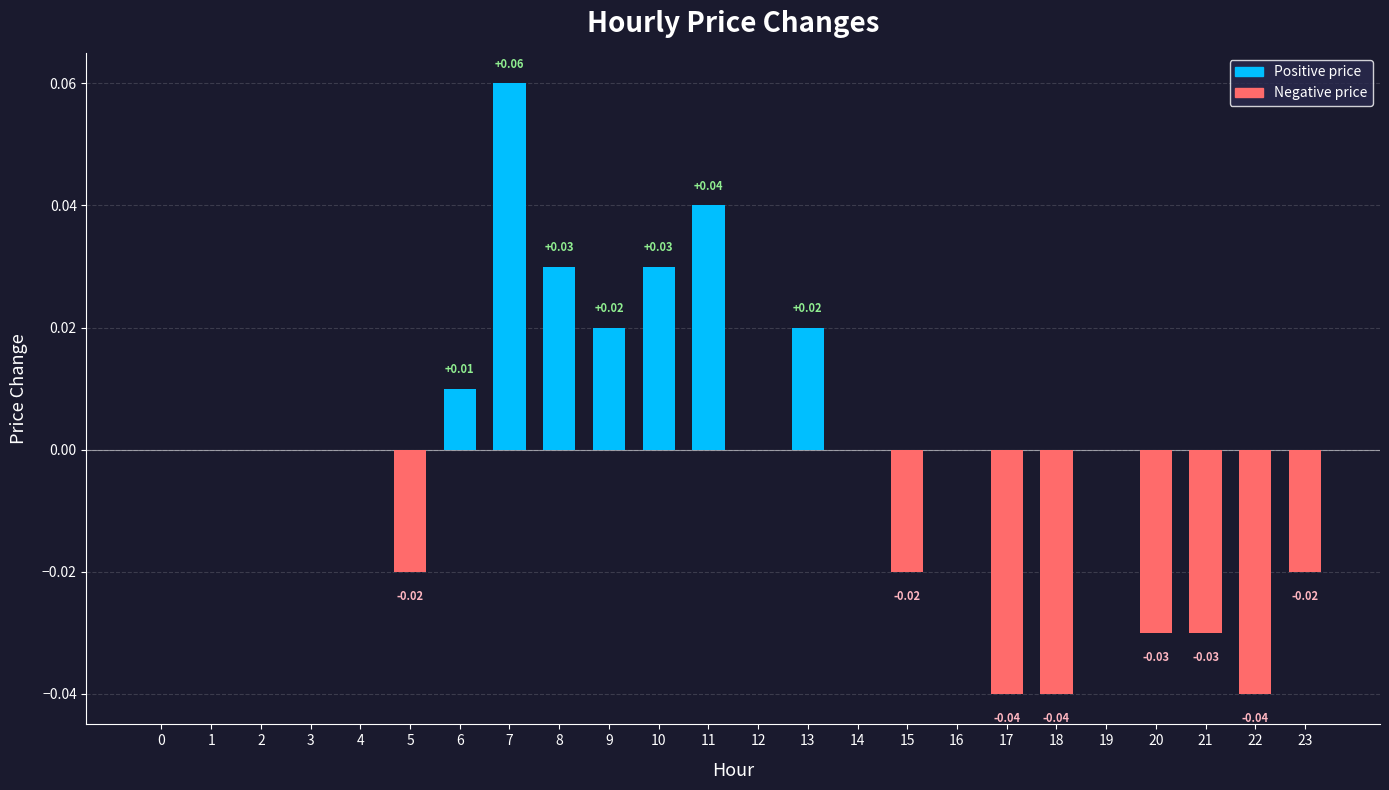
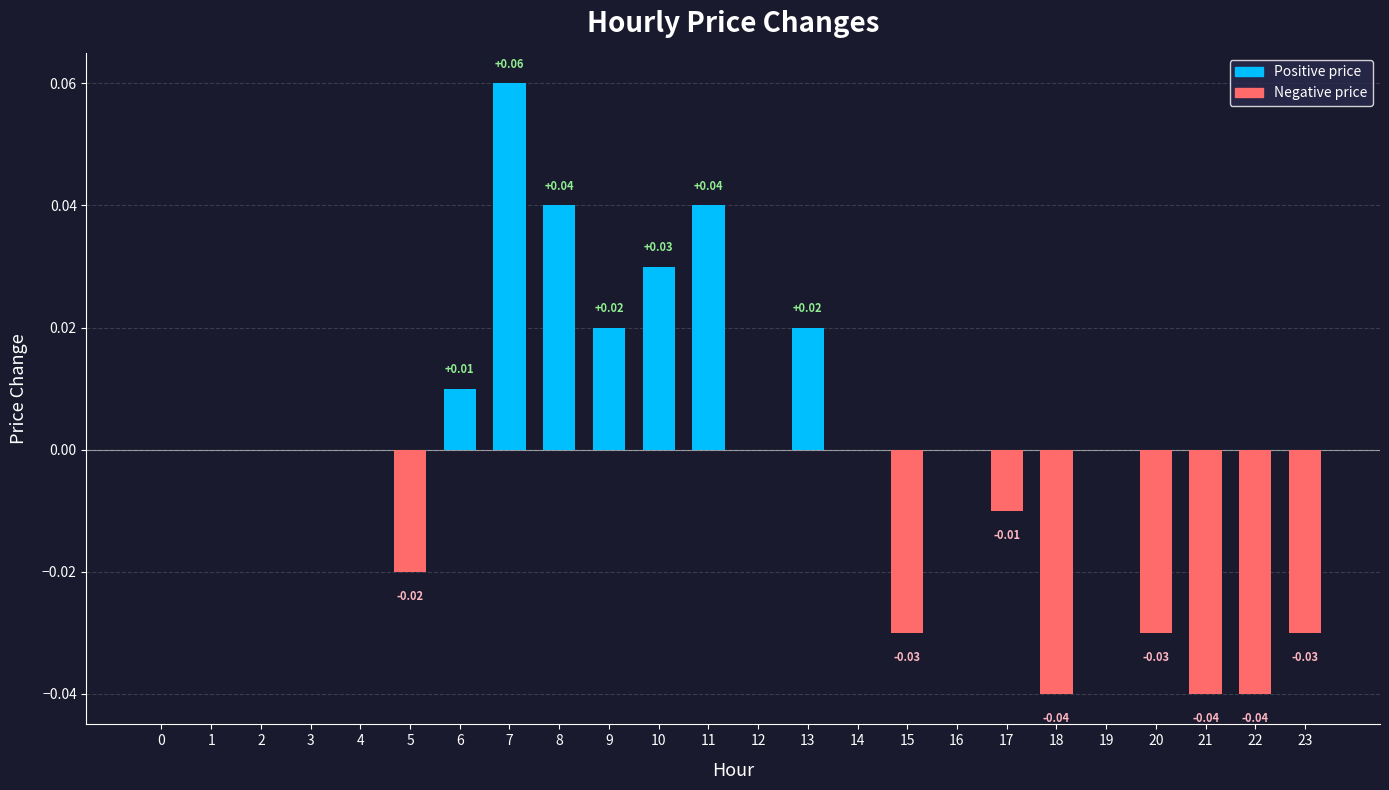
  {
    "5": "-0.02",
    "6": "+0.01",
    "7": "+0.06",
-   "8": "+0.03",
+   "8": "+0.04",
    "9": "+0.02",
    "10": "+0.03",
    "11": "+0.04",
    "13": "+0.02",
-   "15": "-0.02",
-   "17": "-0.04",
+   "15": "-0.03",
+   "17": "-0.01",
    "18": "-0.04",
    "20": "-0.03",
-   "21": "-0.03",
+   "21": "-0.04",
    "22": "-0.04",
-   "23": "-0.02"
+   "23": "-0.03"
  }
